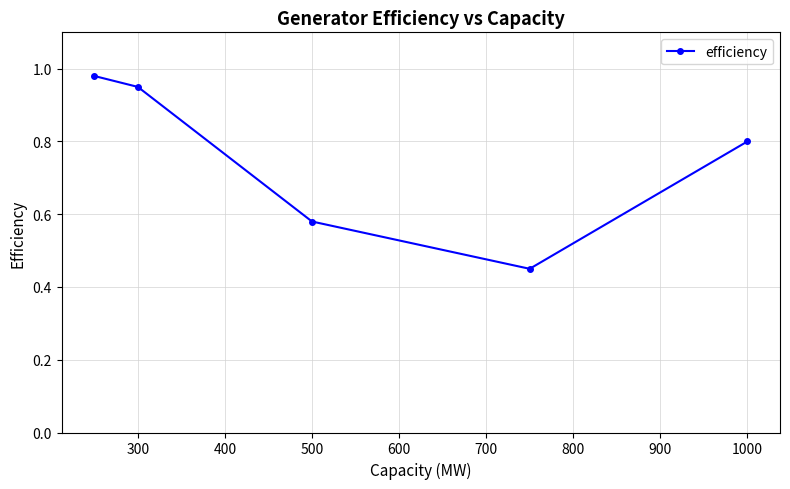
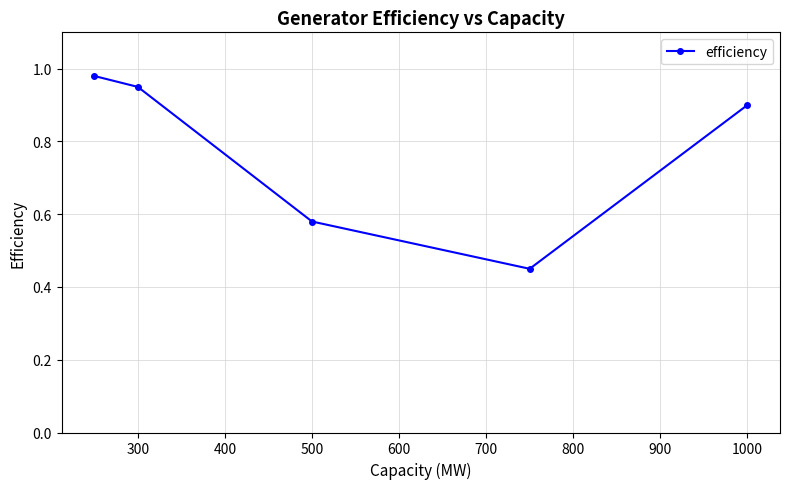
  {
    "300": 0.95,
    "500": 0.58,
-   "1000": 0.8
+   "1000": 0.9
  }
